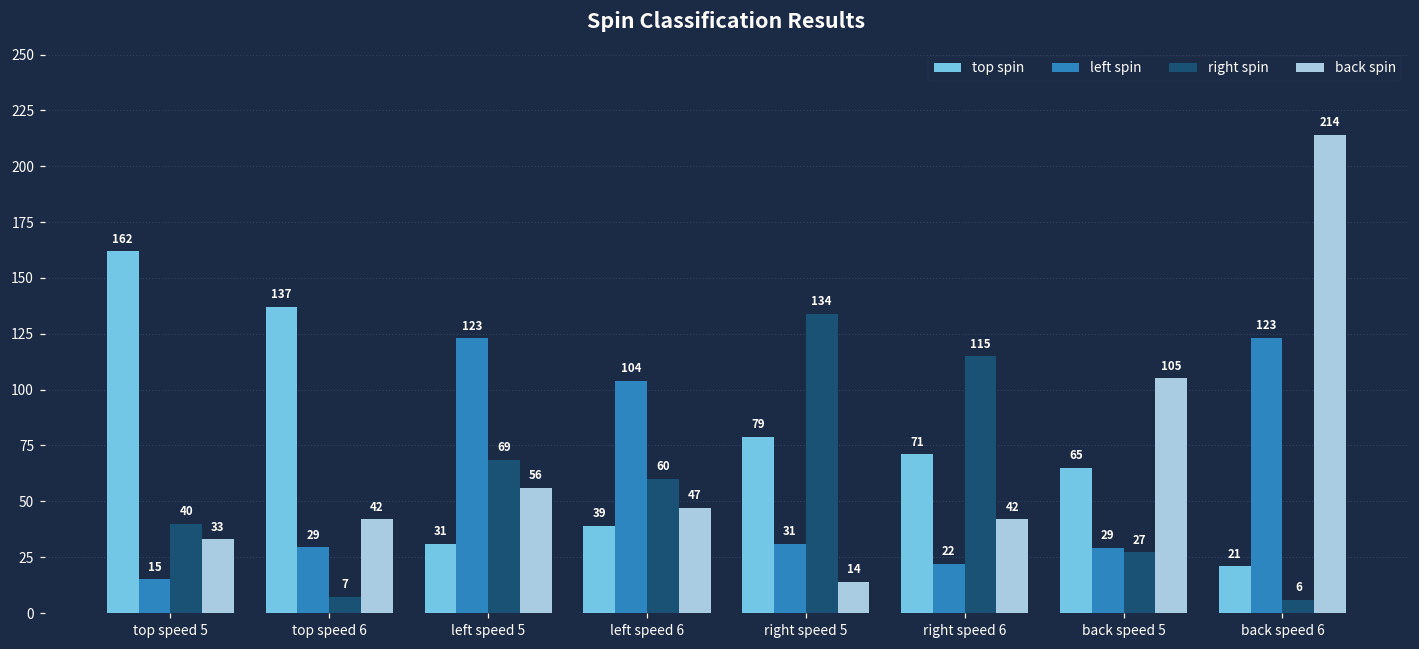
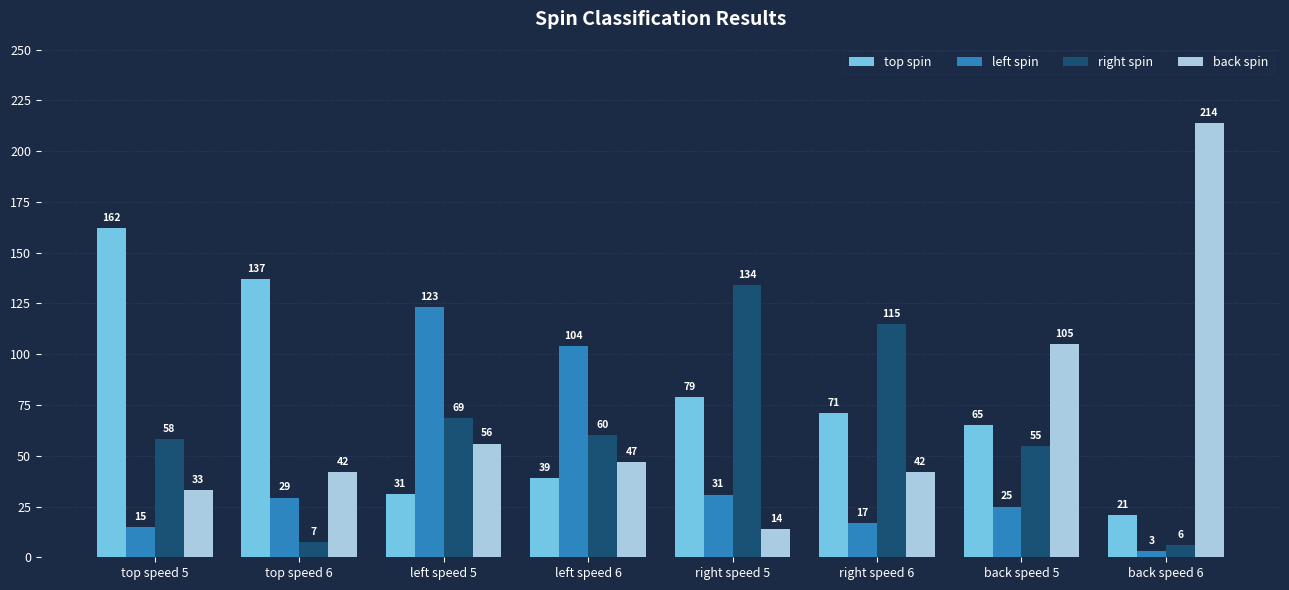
  {
    "left spin": {
      "top speed 5": 15,
      "top speed 6": 29,
      "left speed 5": 123,
      "left speed 6": 104,
      "right speed 5": 31,
-     "right speed 6": 22,
-     "back speed 5": 29,
-     "back speed 6": 123
+     "right speed 6": 17,
+     "back speed 5": 25,
+     "back speed 6": 3
    },
    "right spin": {
-     "top speed 5": 40,
+     "top speed 5": 58,
      "top speed 6": 7,
      "left speed 5": 69,
      "left speed 6": 60,
      "right speed 5": 134,
      "right speed 6": 115,
-     "back speed 5": 27,
+     "back speed 5": 55,
      "back speed 6": 6
    }
  }
